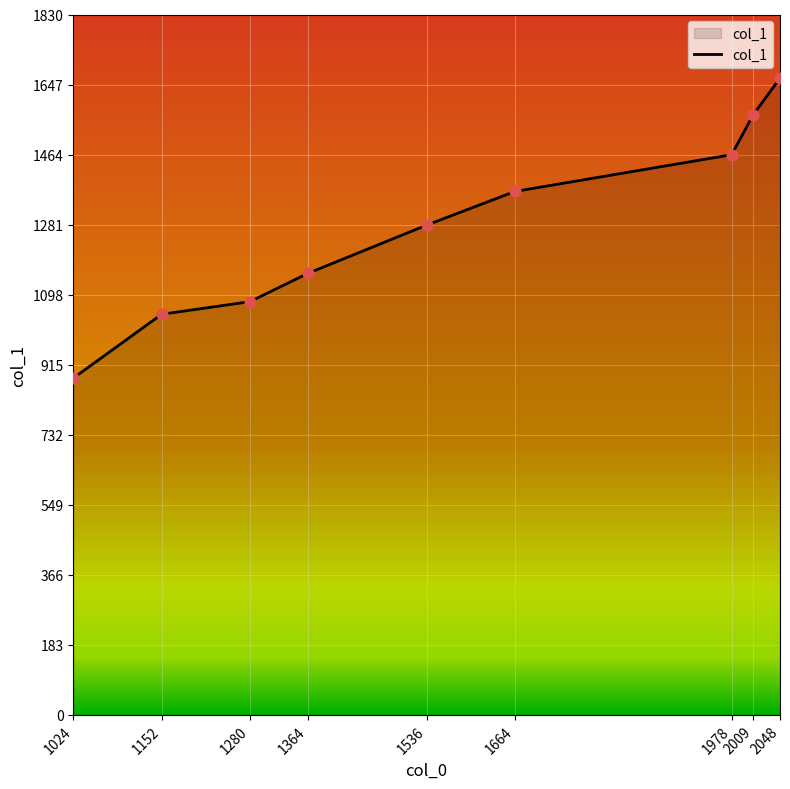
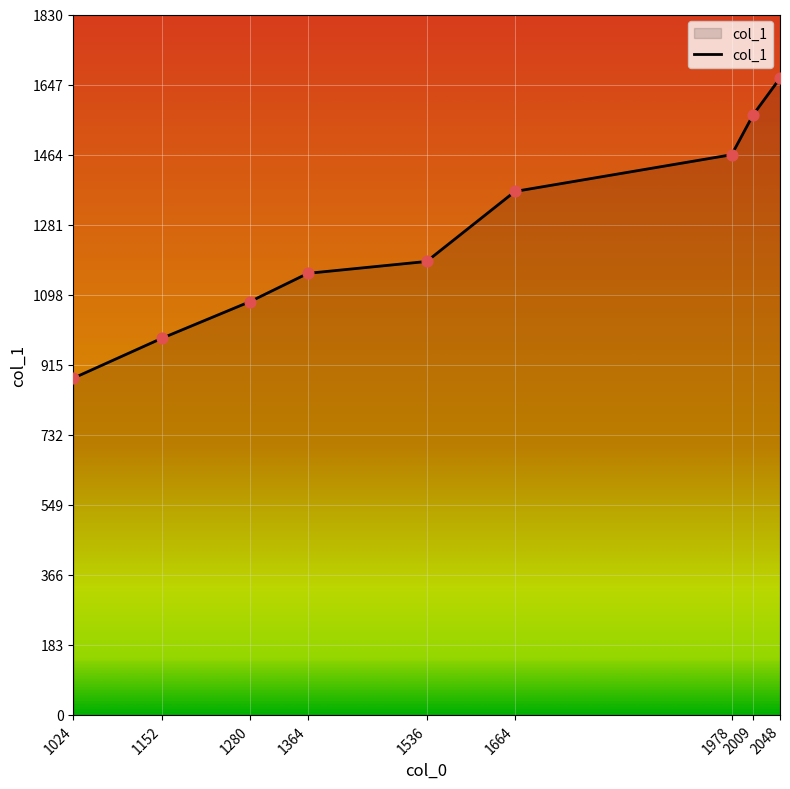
  {
    "1024": 880,
-   "1152": 1050,
+   "1152": 980,
    "1280": 1080,
    "1364": 1150,
-   "1536": 1280,
+   "1536": 1190,
    "1664": 1370,
    "1978": 1460,
    "2009": 1570,
    "2048": 1660
  }
